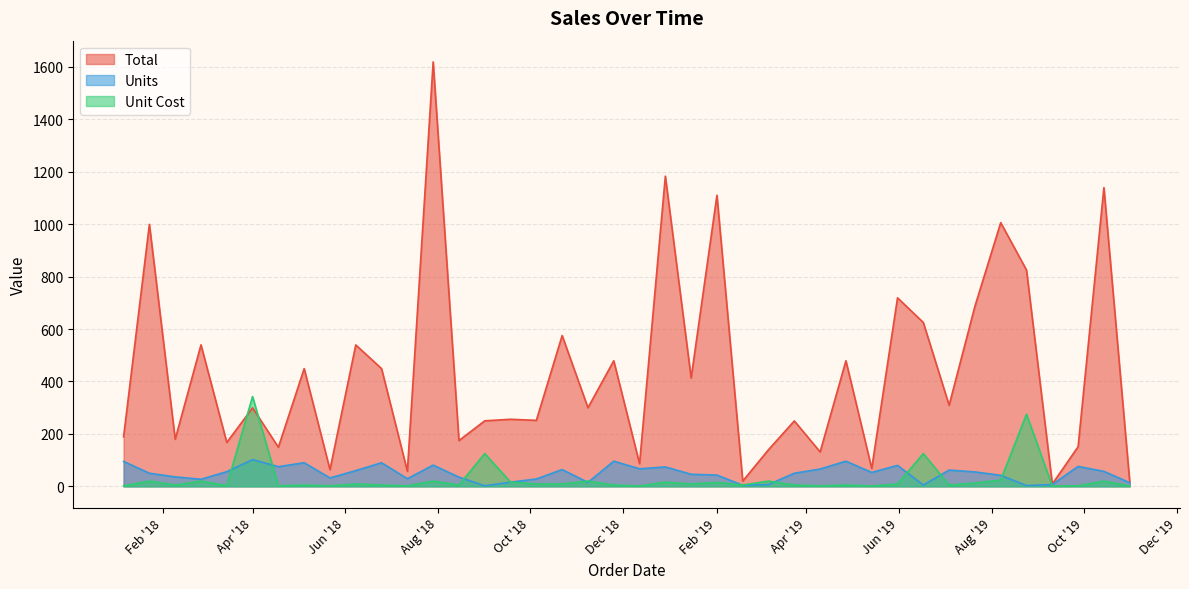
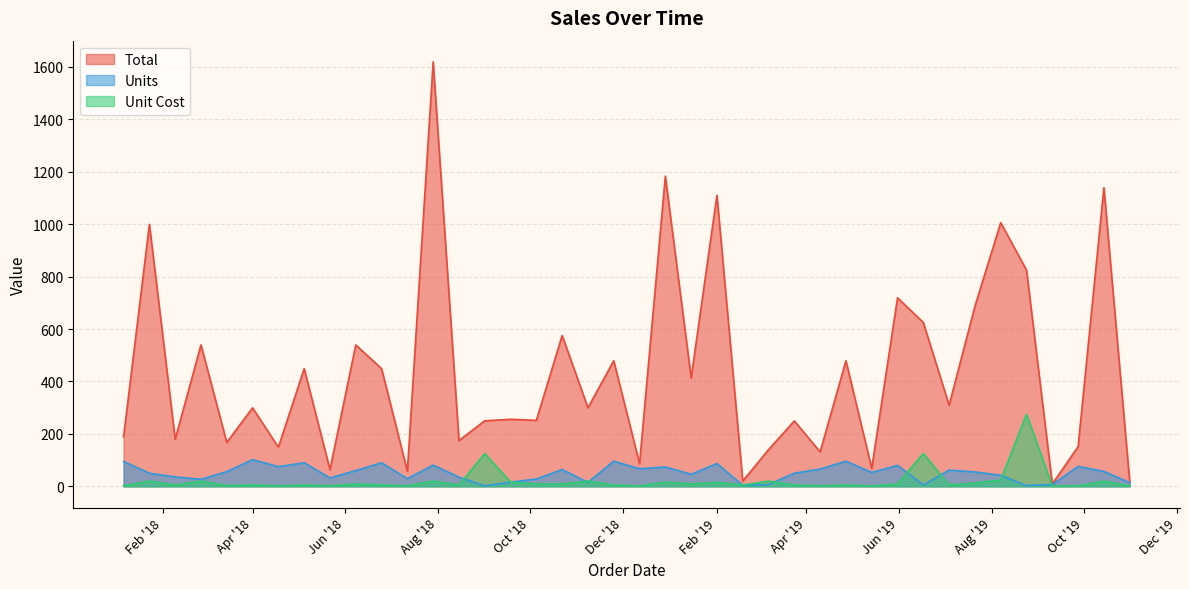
  {
    "Total": {
      "Apr '18": 300,
      "Feb '19": 1110
    },
    "Units": {
      "Apr '18": 100,
-     "Feb '19": 40
+     "Feb '19": 90
    },
    "Unit Cost": {
-     "Apr '18": 340,
+     "Apr '18": 0,
      "Feb '19": 20
    }
  }
